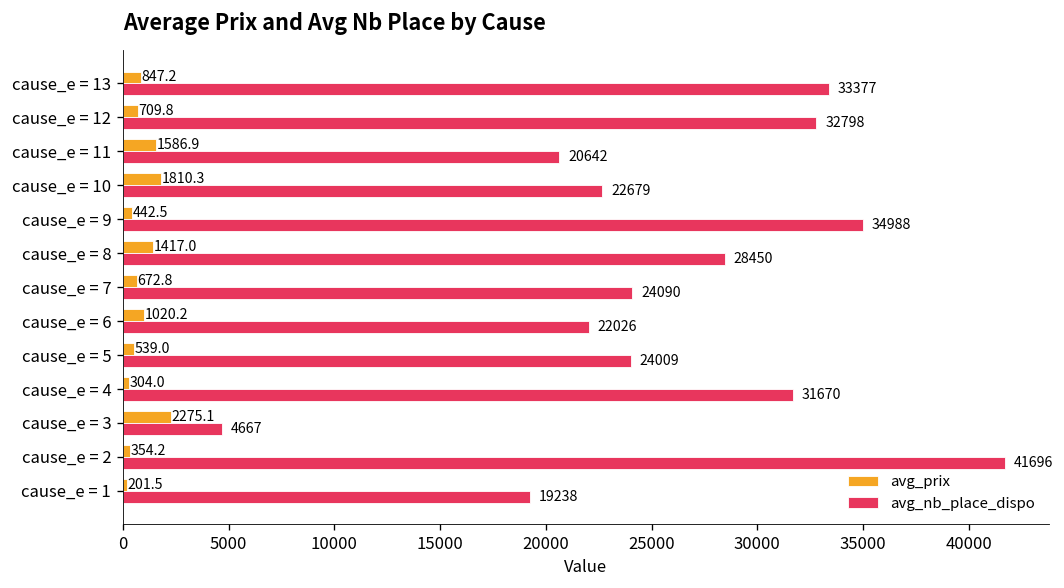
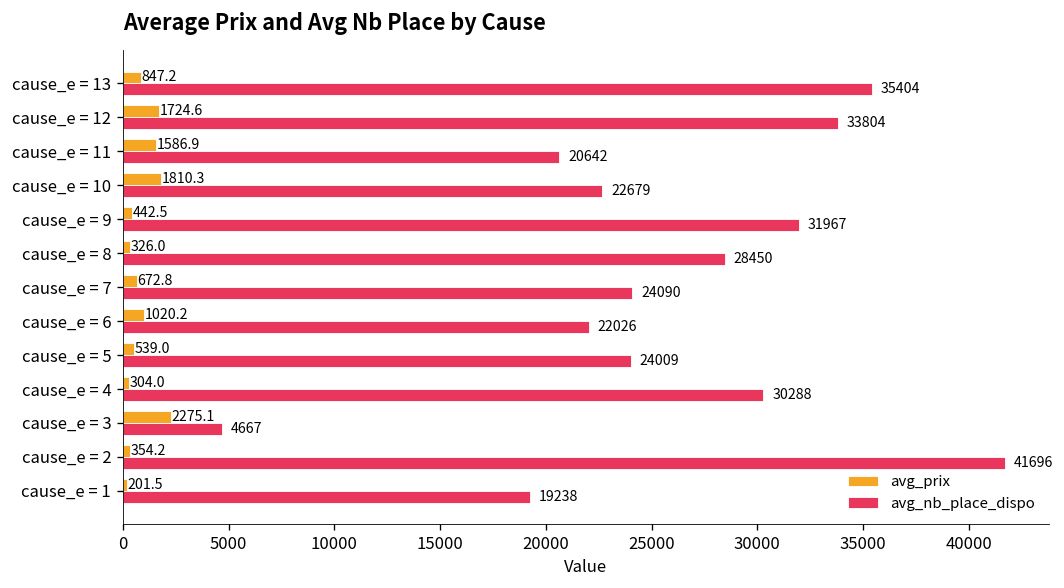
  {
    "avg_prix": {
      "cause_e = 13": 847.2,
-     "cause_e = 12": 709.8,
+     "cause_e = 12": 1724.6,
      "cause_e = 11": 1586.9,
      "cause_e = 10": 1810.3,
      "cause_e = 9": 442.5,
-     "cause_e = 8": 1417.0,
+     "cause_e = 8": 326.0,
      "cause_e = 7": 672.8,
      "cause_e = 6": 1020.2,
      "cause_e = 5": 539.0,
      "cause_e = 4": 304.0,
      "cause_e = 3": 2275.1,
      "cause_e = 2": 354.2,
      "cause_e = 1": 201.5
    },
    "avg_nb_place_dispo": {
-     "cause_e = 13": 33377,
-     "cause_e = 12": 32798,
+     "cause_e = 13": 35404,
+     "cause_e = 12": 33804,
      "cause_e = 11": 20642,
      "cause_e = 10": 22679,
-     "cause_e = 9": 34988,
+     "cause_e = 9": 31967,
      "cause_e = 8": 28450,
      "cause_e = 7": 24090,
      "cause_e = 6": 22026,
      "cause_e = 5": 24009,
-     "cause_e = 4": 31670,
+     "cause_e = 4": 30288,
      "cause_e = 3": 4667,
      "cause_e = 2": 41696,
      "cause_e = 1": 19238
    }
  }
